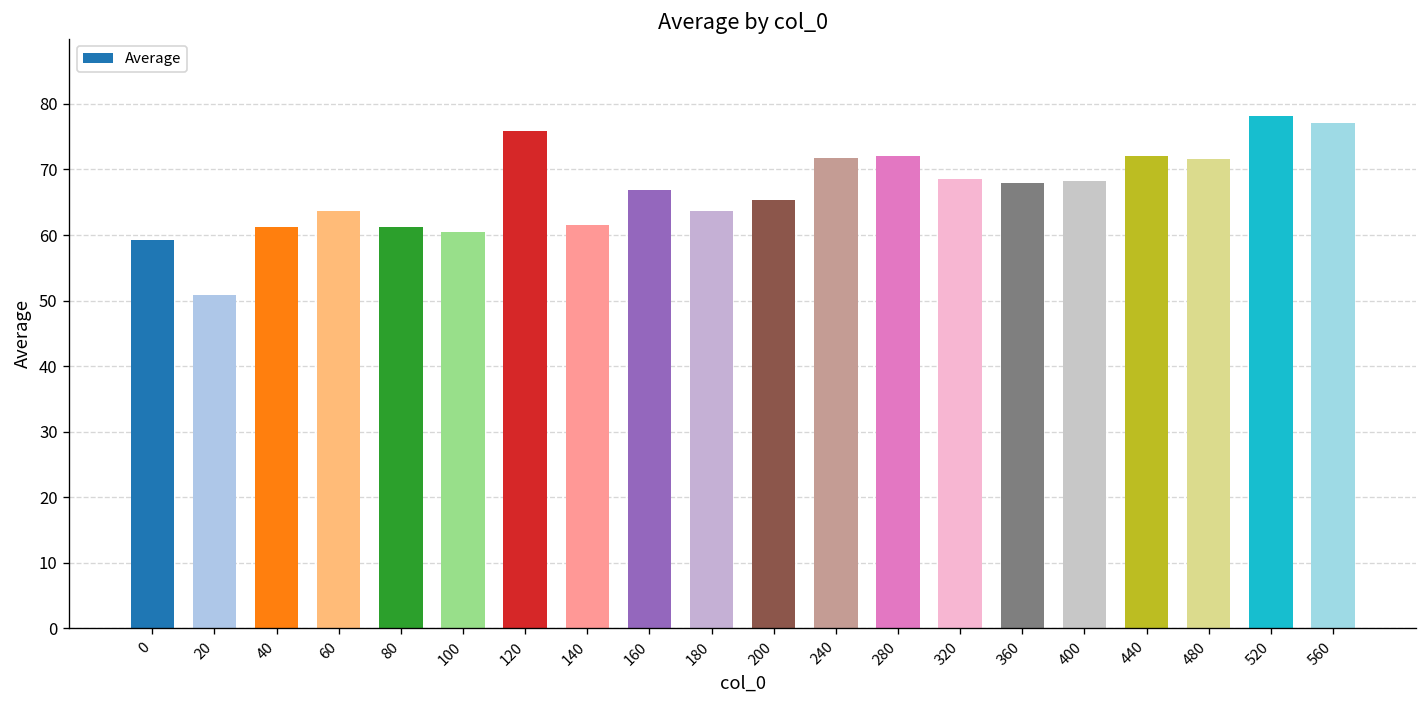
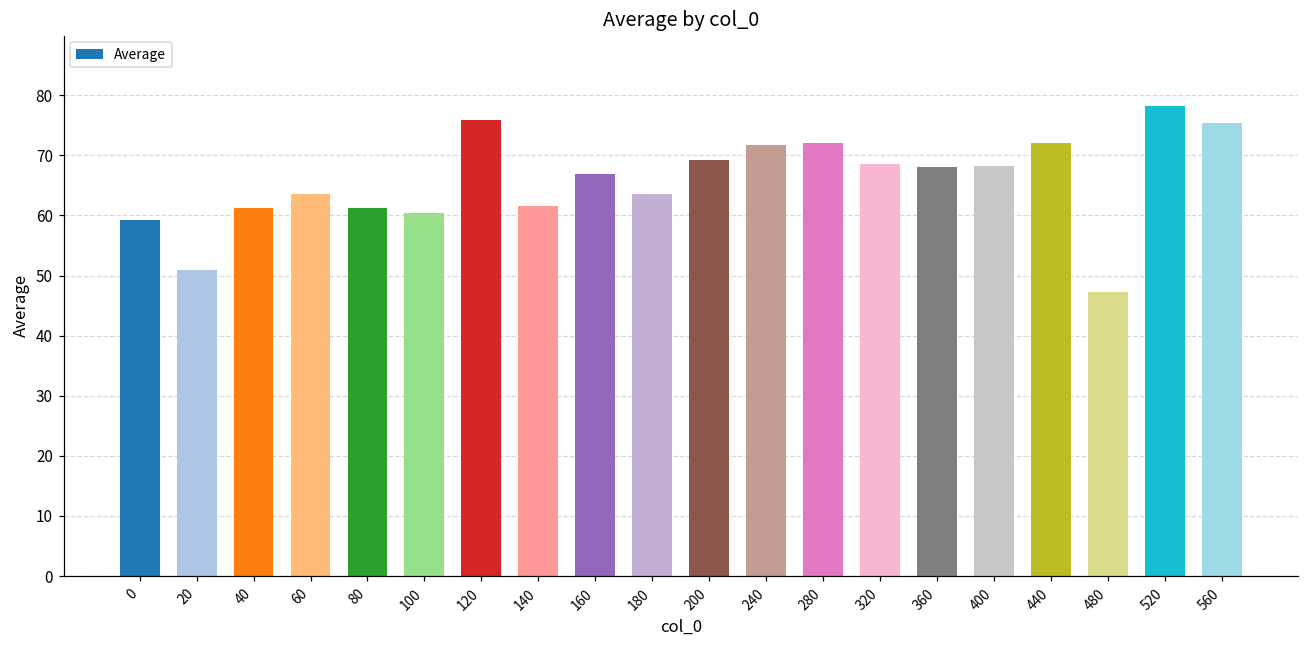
  {
    "0": 59,
    "20": 51,
    "40": 61,
    "60": 64,
    "80": 61,
    "100": 60,
    "120": 76,
    "140": 62,
    "160": 67,
    "180": 64,
-   "200": 65,
+   "200": 69,
    "240": 72,
    "280": 72,
    "320": 69,
    "360": 68,
    "400": 68,
    "440": 72,
-   "480": 72,
+   "480": 47,
    "520": 78,
-   "560": 77
+   "560": 75
  }
